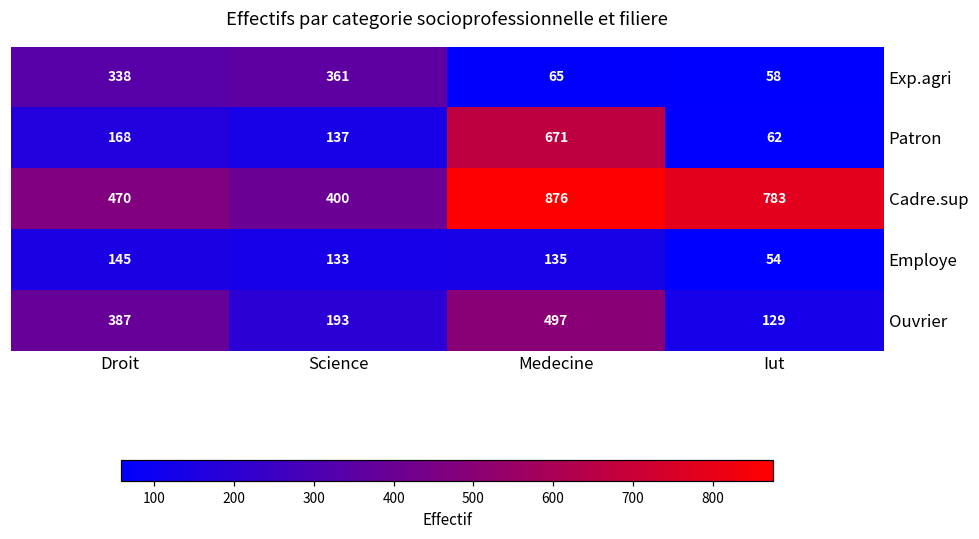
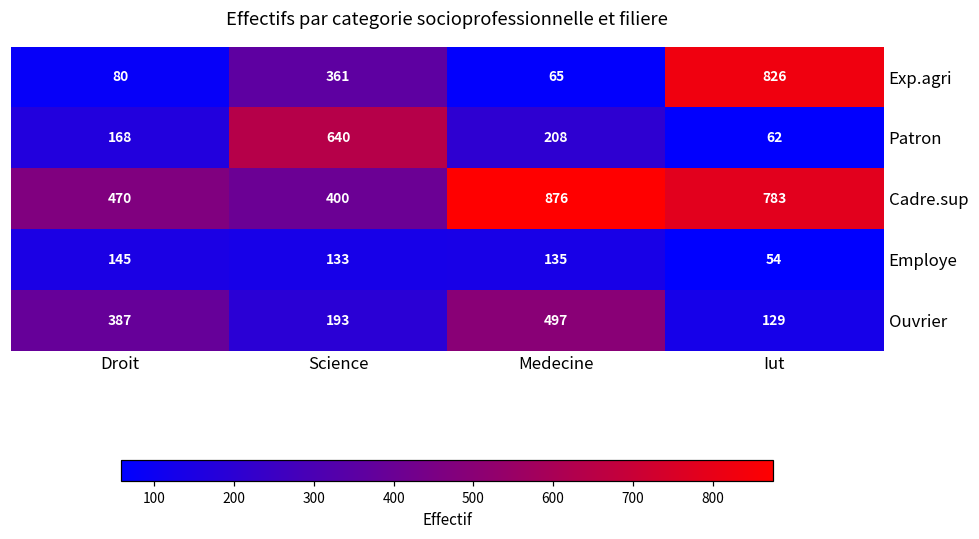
  {
    "Exp.agri": {
-     "Droit": 338,
+     "Droit": 80,
      "Science": 361,
      "Medecine": 65,
-     "Iut": 58
+     "Iut": 826
    },
    "Patron": {
      "Droit": 168,
-     "Science": 137,
-     "Medecine": 671,
+     "Science": 640,
+     "Medecine": 208,
      "Iut": 62
    },
    "Cadre.sup": {
      "Droit": 470,
      "Science": 400,
      "Medecine": 876,
      "Iut": 783
    },
    "Employe": {
      "Droit": 145,
      "Science": 133,
      "Medecine": 135,
      "Iut": 54
    },
    "Ouvrier": {
      "Droit": 387,
      "Science": 193,
      "Medecine": 497,
      "Iut": 129
    }
  }
